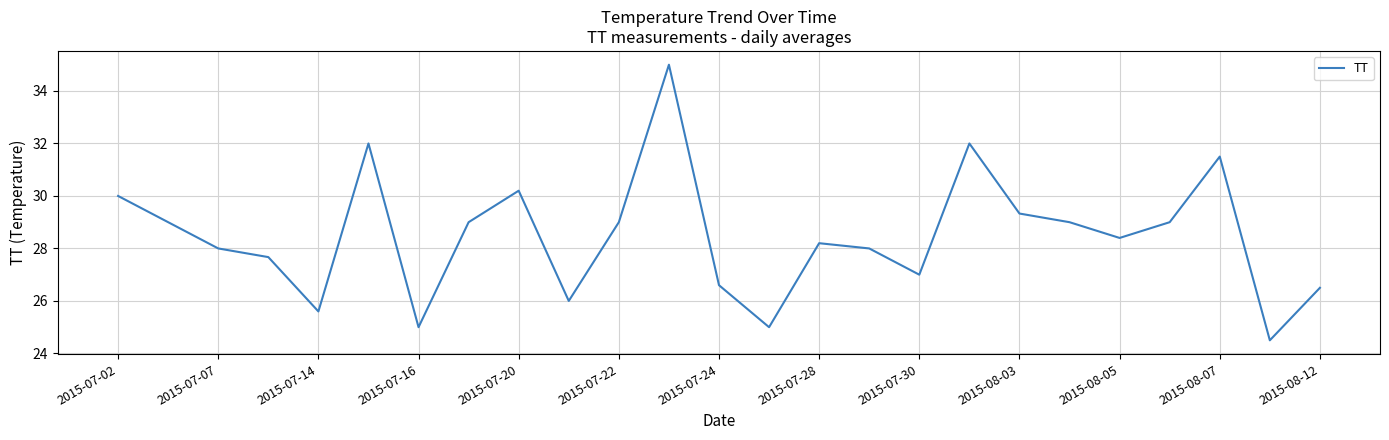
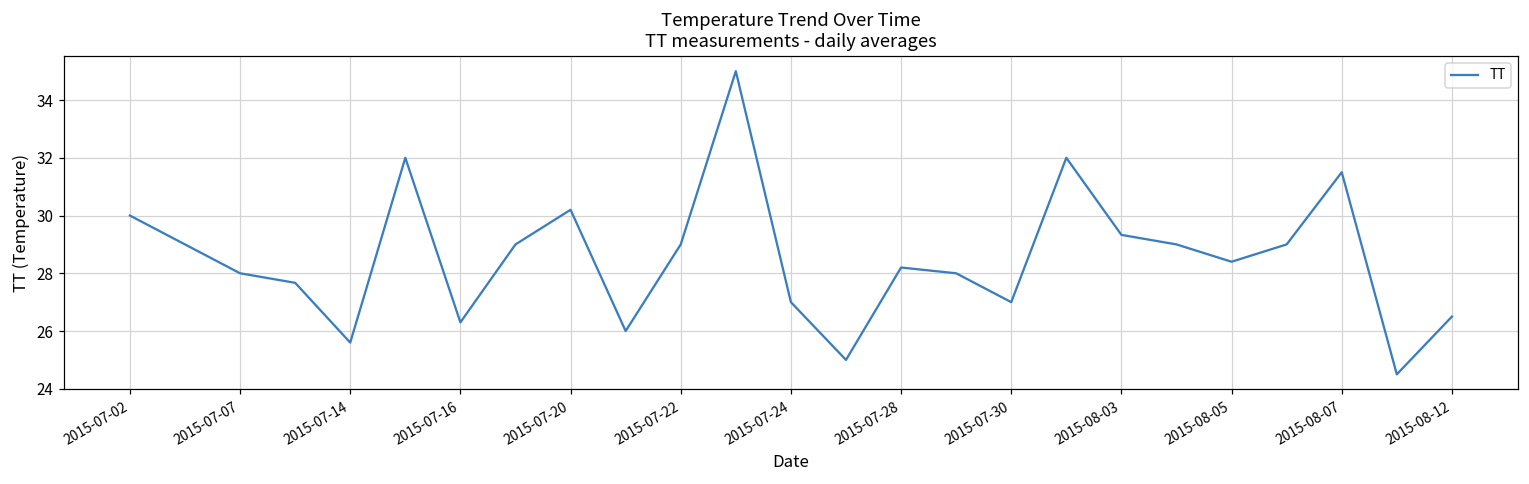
  {
    "2015-07-02": 30.0,
    "2015-07-07": 28.0,
    "2015-07-14": 25.6,
-   "2015-07-16": 25.0,
+   "2015-07-16": 26.3,
    "2015-07-20": 30.2,
    "2015-07-22": 29.0,
-   "2015-07-24": 26.6,
+   "2015-07-24": 27.0,
    "2015-07-28": 28.2,
    "2015-07-30": 27.0,
    "2015-08-03": 29.3,
    "2015-08-05": 28.4,
    "2015-08-07": 31.5,
    "2015-08-12": 26.5
  }
